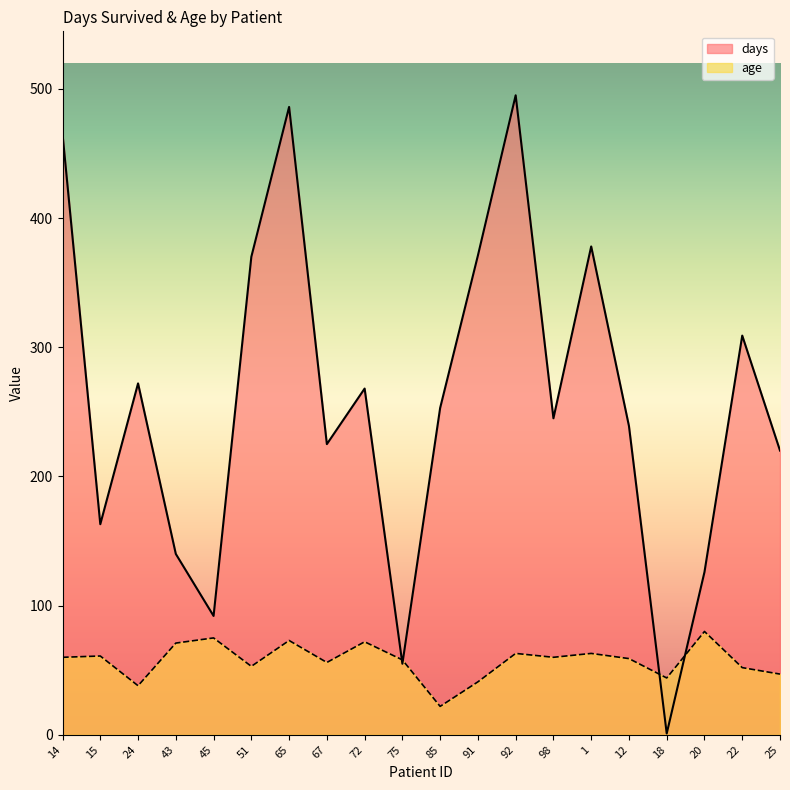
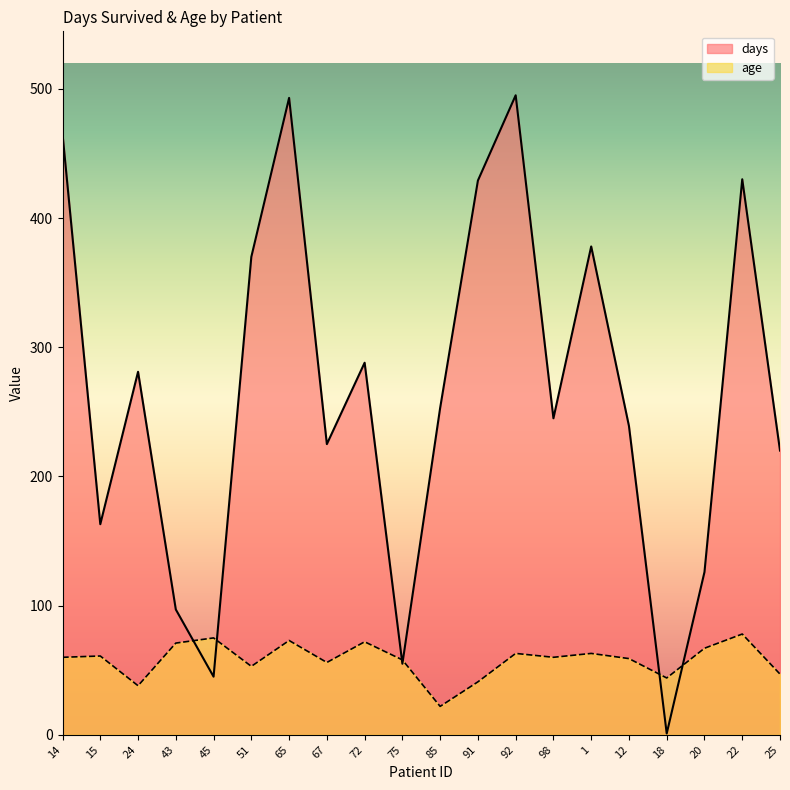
  {
    "days": {
      "14": 465,
      "15": 163,
-     "24": 272,
-     "43": 140,
-     "45": 92,
+     "24": 281,
+     "43": 97,
+     "45": 45,
      "51": 370,
-     "65": 486,
+     "65": 493,
      "67": 225,
-     "72": 268,
+     "72": 288,
      "75": 55,
      "85": 253,
-     "91": 371,
+     "91": 429,
      "92": 495,
      "98": 245,
      "1": 378,
      "12": 239,
      "18": 1,
      "20": 126,
-     "22": 309,
+     "22": 430,
      "25": 220
    },
    "age": {
      "14": 60,
      "15": 61,
      "24": 38,
      "43": 71,
      "45": 75,
      "51": 53,
      "65": 73,
      "67": 56,
      "72": 72,
      "75": 58,
      "85": 22,
      "91": 41,
      "92": 63,
      "98": 60,
      "1": 63,
      "12": 59,
      "18": 44,
-     "20": 80,
-     "22": 52,
+     "20": 67,
+     "22": 78,
      "25": 47
    }
  }
